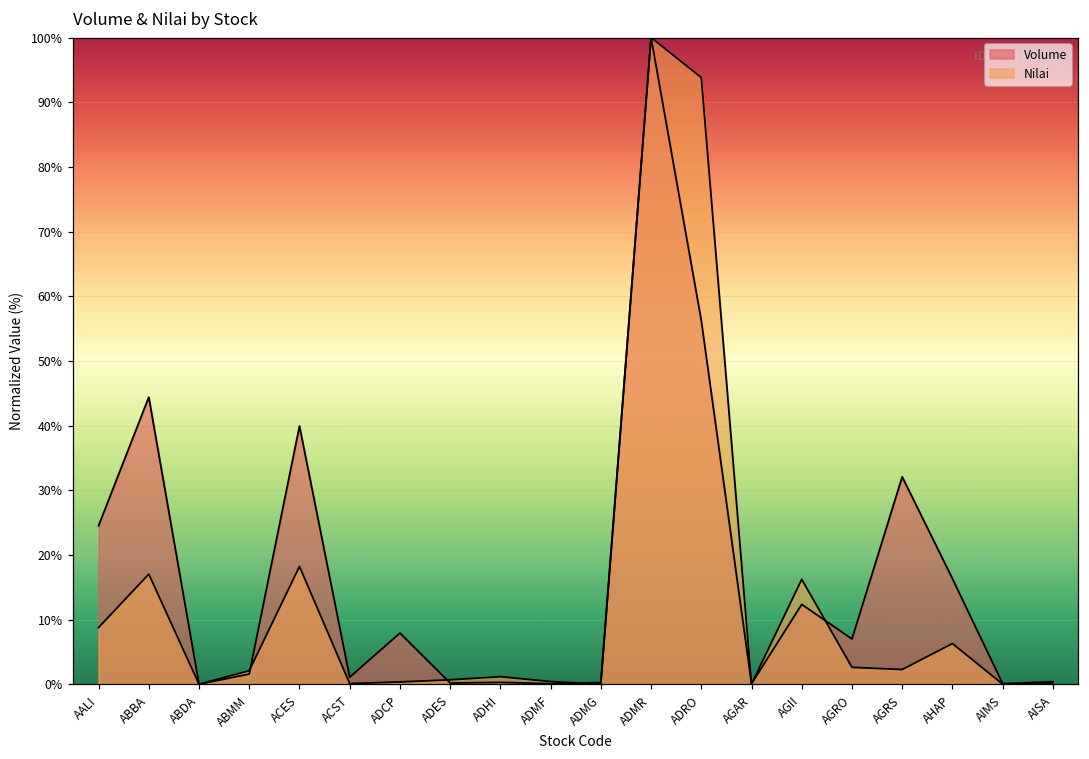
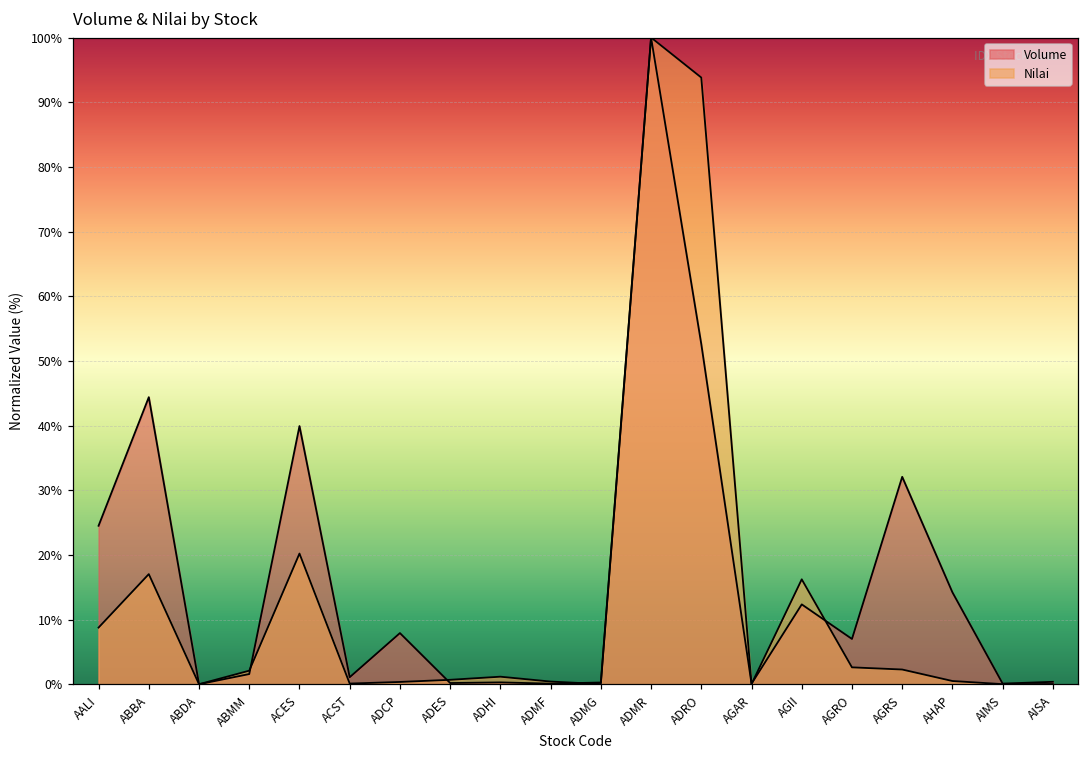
  {
    "Volume": {
      "AALI": "25%",
      "ABBA": "44%",
      "ABMM": "2%",
      "ACES": "40%",
      "ACST": "1%",
      "ADCP": "8%",
      "ADES": "0%",
      "ADHI": "0%",
-     "ADRO": "56%",
+     "ADRO": "53%",
      "AGII": "12%",
      "AGRO": "7%",
      "AGRS": "32%",
-     "AHAP": "16%"
+     "AHAP": "14%"
    },
    "Nilai": {
      "AALI": "9%",
      "ABBA": "17%",
      "ABMM": "2%",
-     "ACES": "18%",
+     "ACES": "20%",
      "ACST": "0%",
      "ADCP": "0%",
      "ADES": "1%",
      "ADHI": "1%",
      "ADRO": "94%",
      "AGII": "16%",
      "AGRO": "3%",
      "AGRS": "2%",
-     "AHAP": "6%"
+     "AHAP": "0%"
    }
  }
